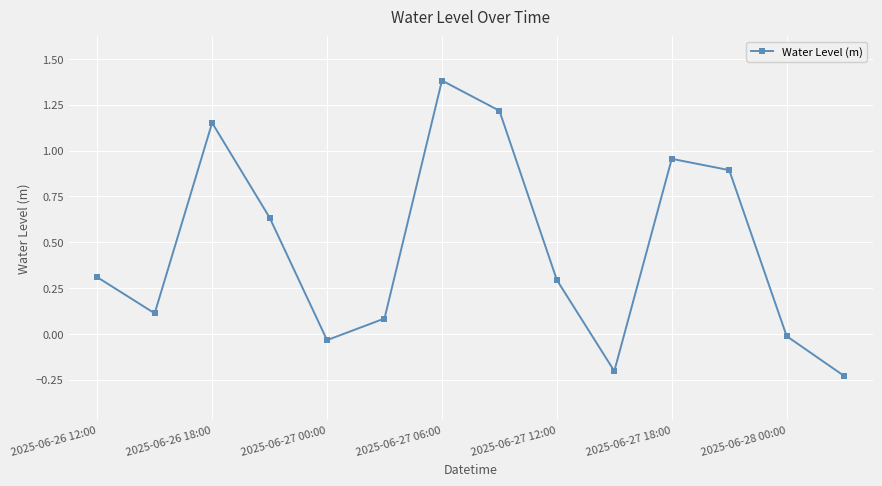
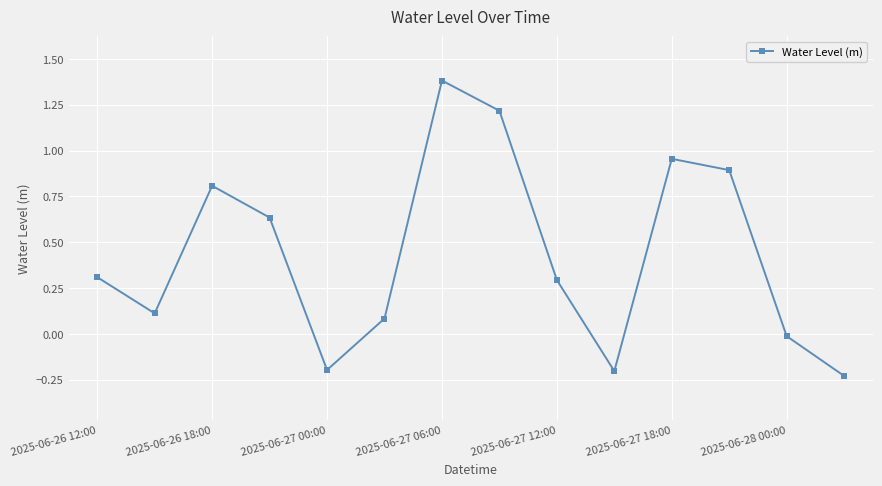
  {
    "2025-06-26 12:00": 0.31,
-   "2025-06-26 18:00": 1.15,
-   "2025-06-27 00:00": -0.03,
+   "2025-06-26 18:00": 0.81,
+   "2025-06-27 00:00": -0.20,
    "2025-06-27 06:00": 1.38,
    "2025-06-27 12:00": 0.29,
    "2025-06-27 18:00": 0.96,
    "2025-06-28 00:00": -0.01
  }
